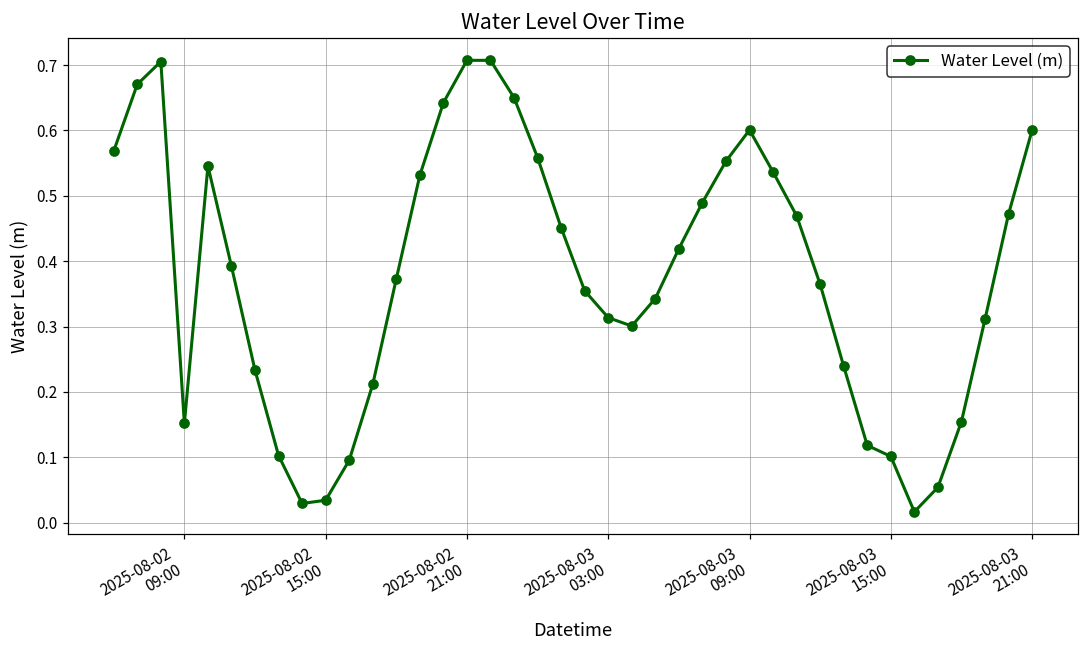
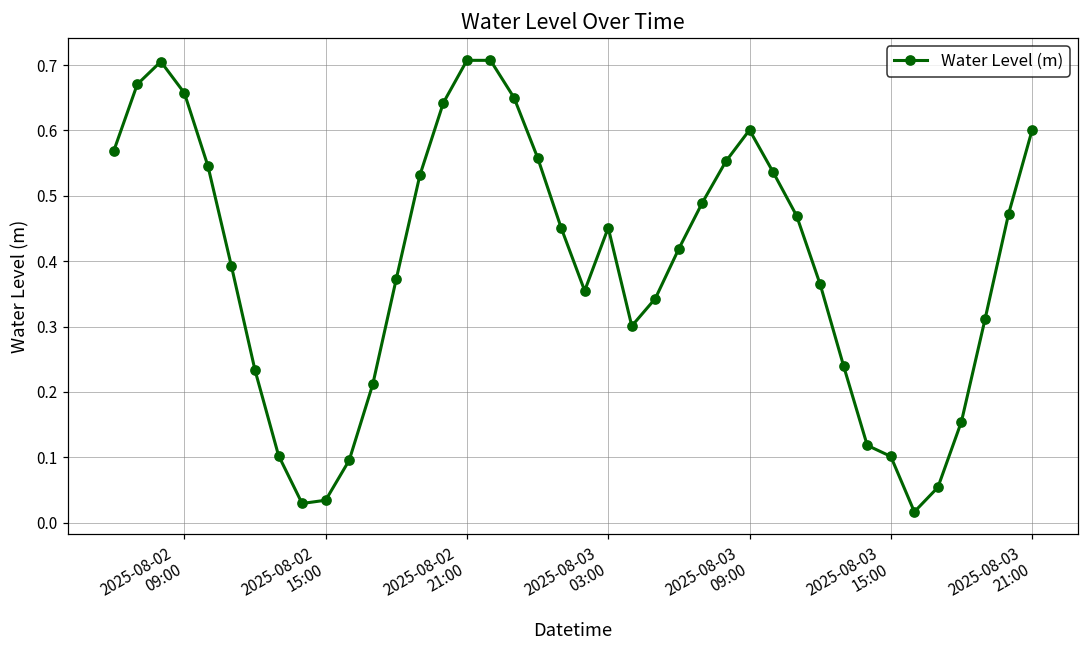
  {
-   "2025-08-02 09:00": 0.15,
+   "2025-08-02 09:00": 0.66,
    "2025-08-02 15:00": 0.03,
    "2025-08-02 21:00": 0.71,
-   "2025-08-03 03:00": 0.31,
+   "2025-08-03 03:00": 0.45,
    "2025-08-03 09:00": 0.60,
    "2025-08-03 15:00": 0.10,
    "2025-08-03 21:00": 0.60
  }
